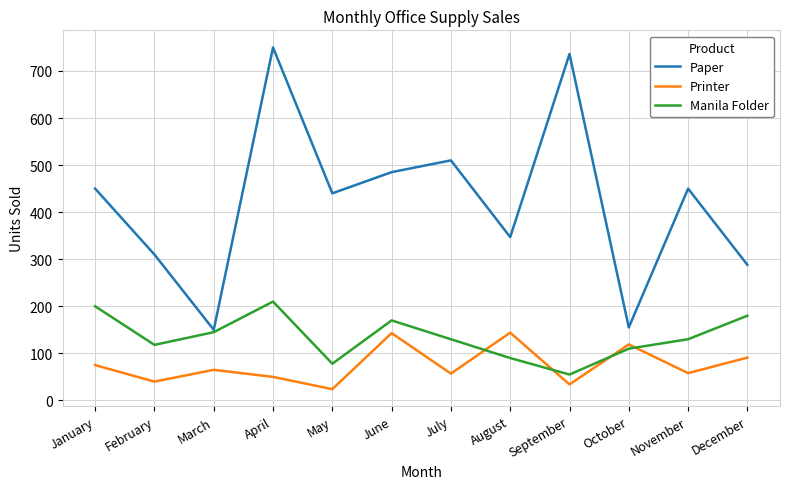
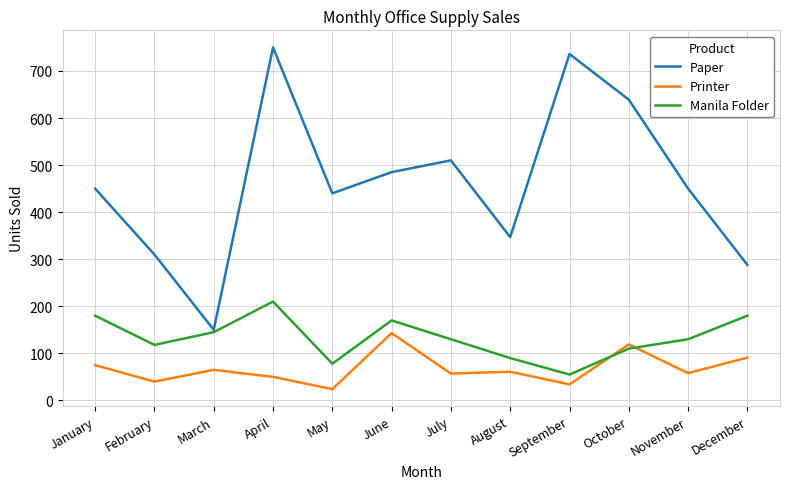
  {
    "Paper": {
      "January": 450,
      "February": 310,
      "April": 750,
      "May": 440,
      "June": 490,
      "July": 510,
      "August": 350,
      "September": 740,
-     "October": 160,
+     "October": 640,
      "November": 450,
      "December": 290
    },
    "Printer": {
      "January": 80,
      "February": 40,
      "March": 70,
      "April": 50,
      "May": 20,
      "June": 140,
      "July": 60,
-     "August": 140,
+     "August": 60,
      "September": 30,
      "October": 120,
      "November": 60,
      "December": 90
    },
    "Manila Folder": {
-     "January": 200,
+     "January": 180,
      "February": 120,
      "April": 210,
      "May": 80,
      "June": 170,
      "July": 130,
      "August": 90,
      "September": 60,
      "October": 110,
      "November": 130,
      "December": 180
    }
  }
